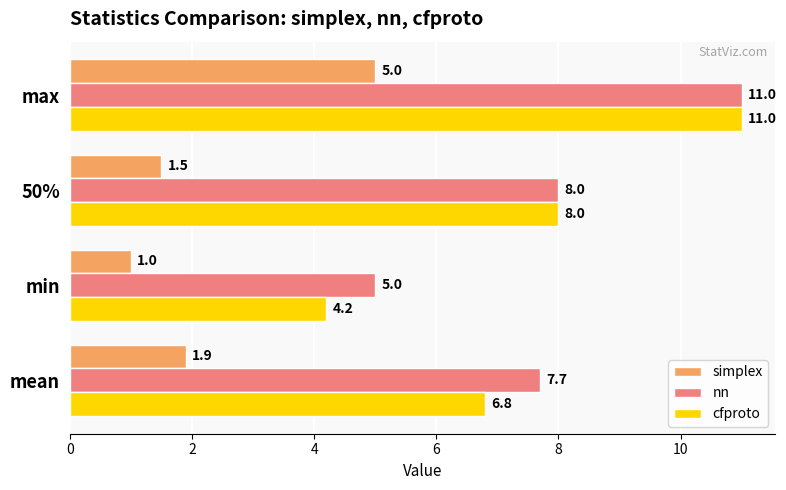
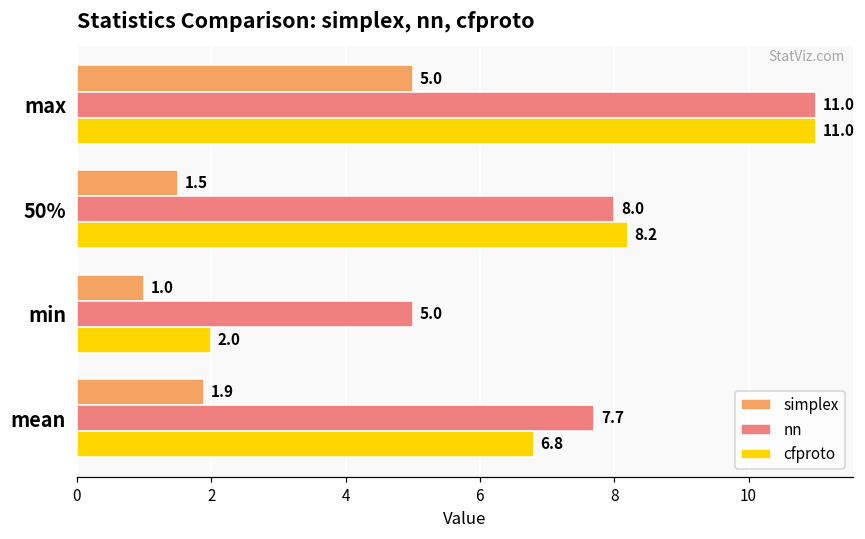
  {
    "cfproto": {
      "max": 11.0,
-     "50%": 8.0,
-     "min": 4.2,
+     "50%": 8.2,
+     "min": 2.0,
      "mean": 6.8
    }
  }
